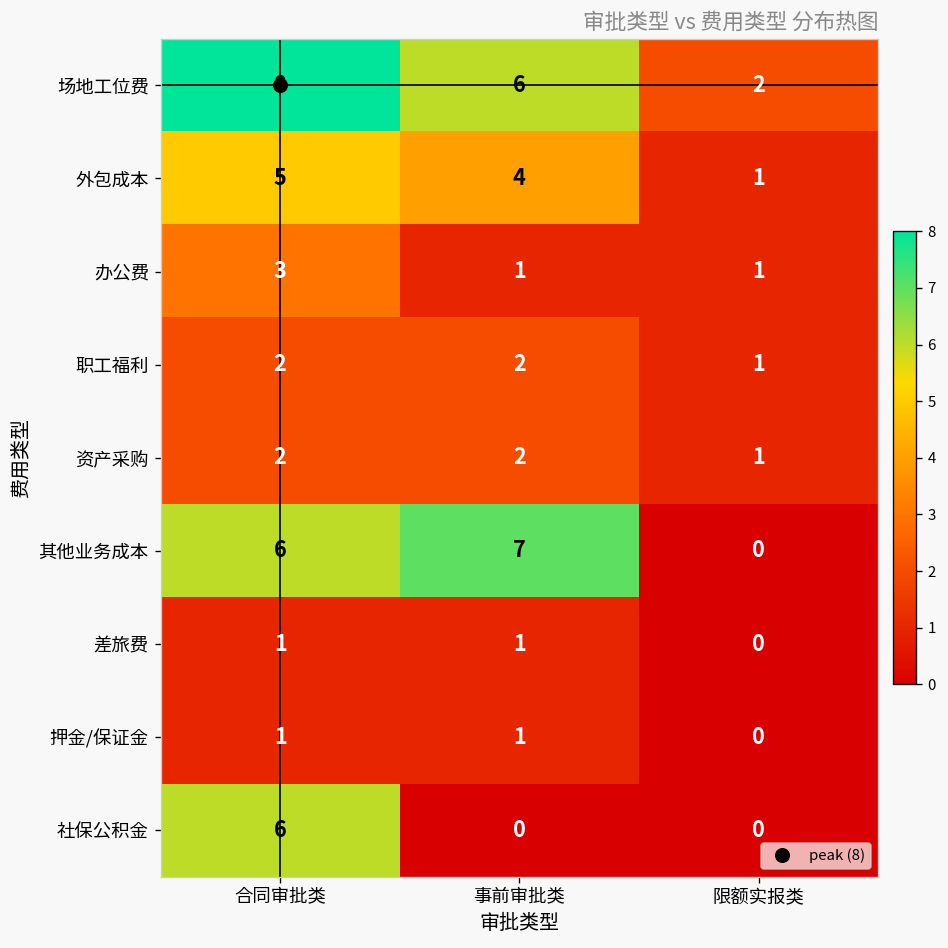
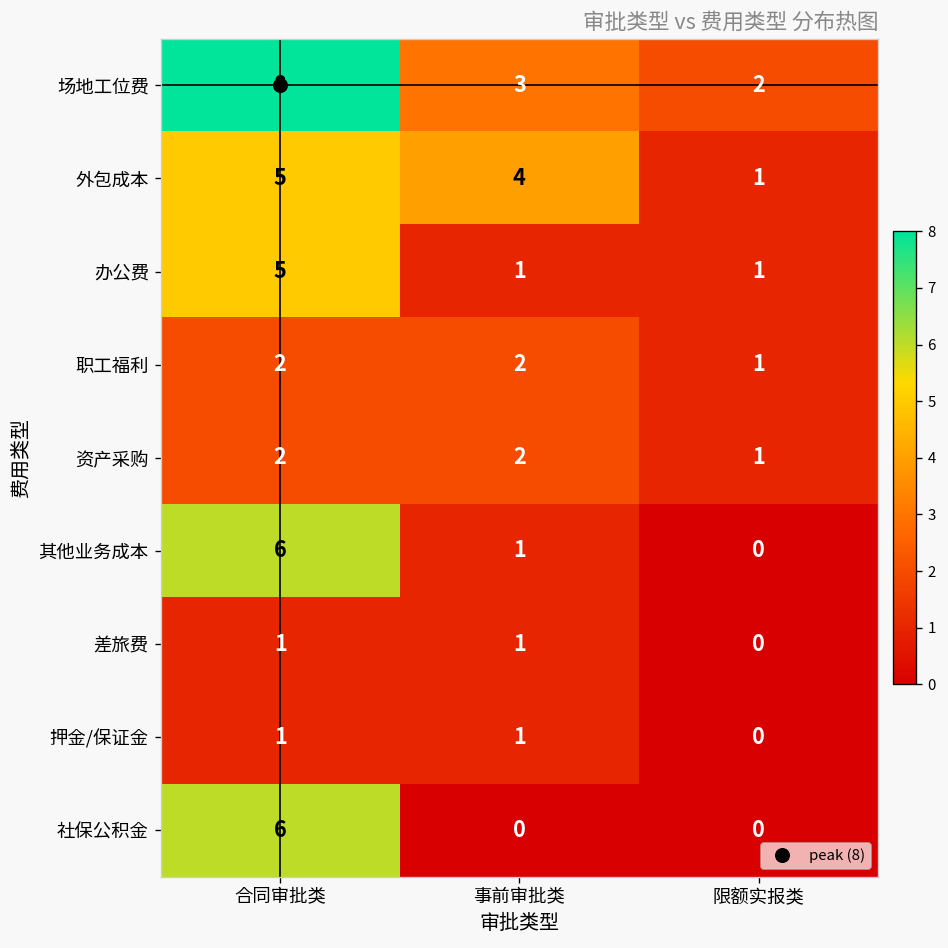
  {
    "场地工位费": {
-     "事前审批类": 6,
+     "事前审批类": 3,
      "限额实报类": 2
    },
    "外包成本": {
      "合同审批类": 5,
      "事前审批类": 4,
      "限额实报类": 1
    },
    "办公费": {
-     "合同审批类": 3,
+     "合同审批类": 5,
      "事前审批类": 1,
      "限额实报类": 1
    },
    "职工福利": {
      "合同审批类": 2,
      "事前审批类": 2,
      "限额实报类": 1
    },
    "资产采购": {
      "合同审批类": 2,
      "事前审批类": 2,
      "限额实报类": 1
    },
    "其他业务成本": {
      "合同审批类": 6,
-     "事前审批类": 7,
+     "事前审批类": 1,
      "限额实报类": 0
    },
    "差旅费": {
      "合同审批类": 1,
      "事前审批类": 1,
      "限额实报类": 0
    },
    "押金/保证金": {
      "合同审批类": 1,
      "事前审批类": 1,
      "限额实报类": 0
    },
    "社保公积金": {
      "合同审批类": 6,
      "事前审批类": 0
    }
  }
